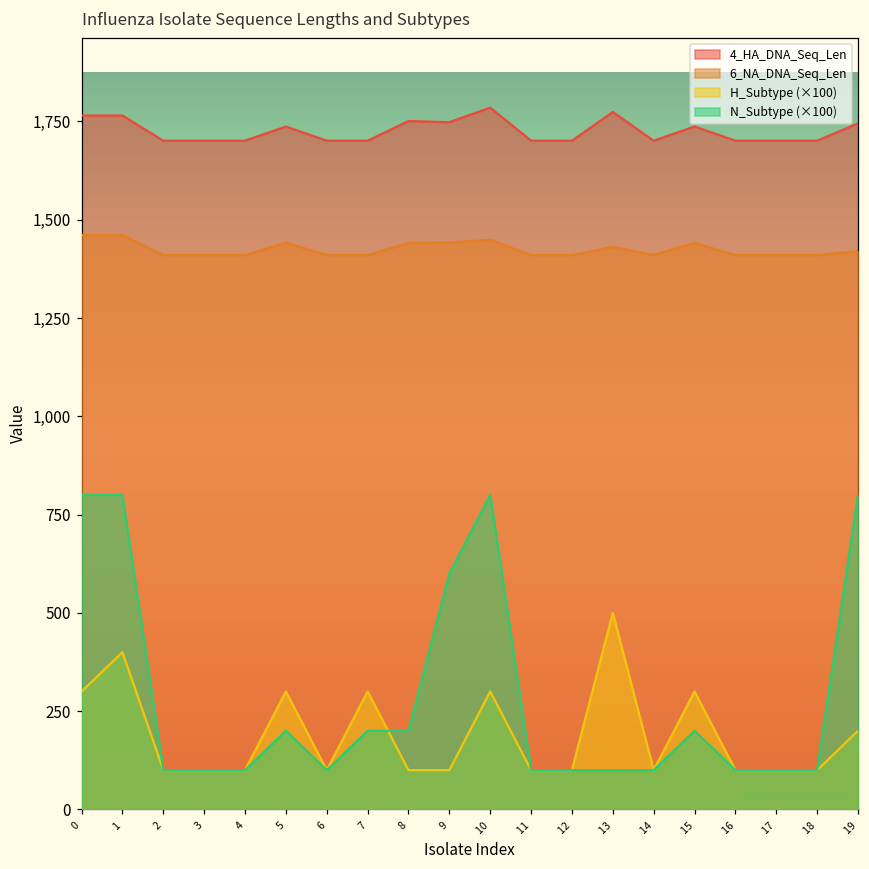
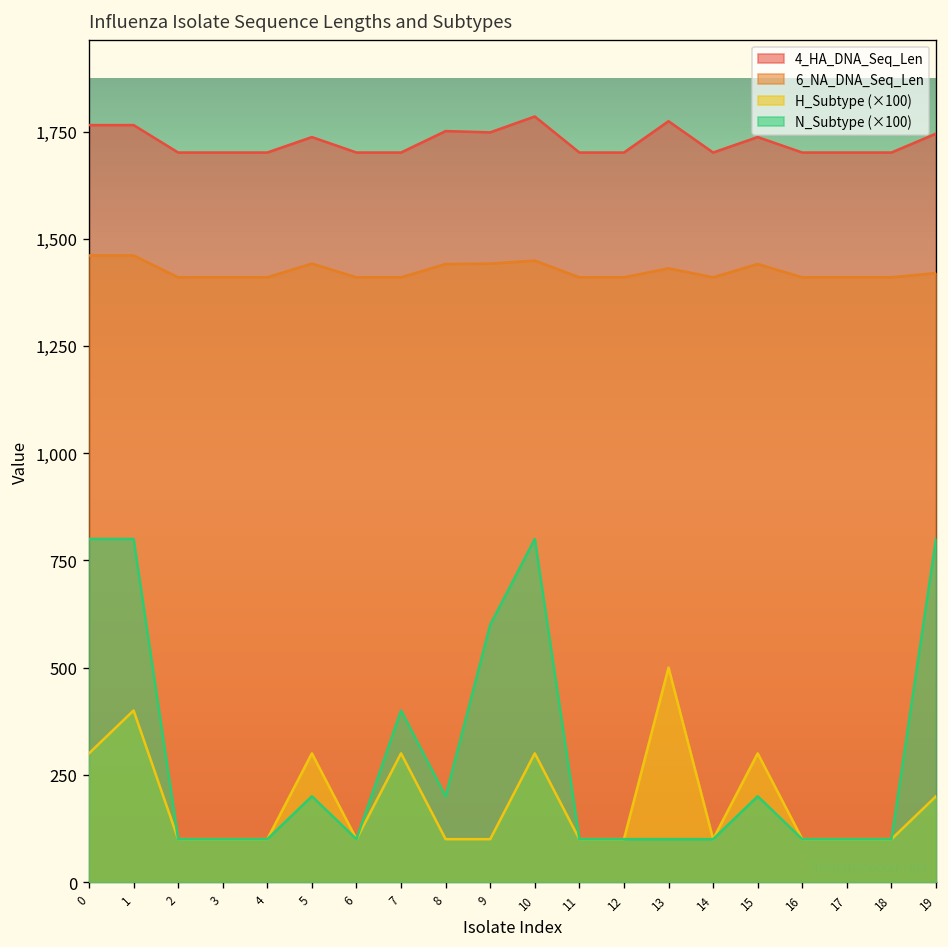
  {
    "H_Subtype (×100)": {
      "0": 300,
      "1": 400,
      "5": 300,
      "7": 300,
      "8": 100,
      "9": 100,
      "10": 300,
      "13": 500,
      "15": 300,
      "19": 200
    },
    "N_Subtype (×100)": {
      "0": 800,
      "1": 800,
      "5": 200,
-     "7": 200,
+     "7": 400,
      "8": 200,
      "9": 600,
      "10": 800,
      "13": 100,
      "15": 200,
      "19": 800
    }
  }
